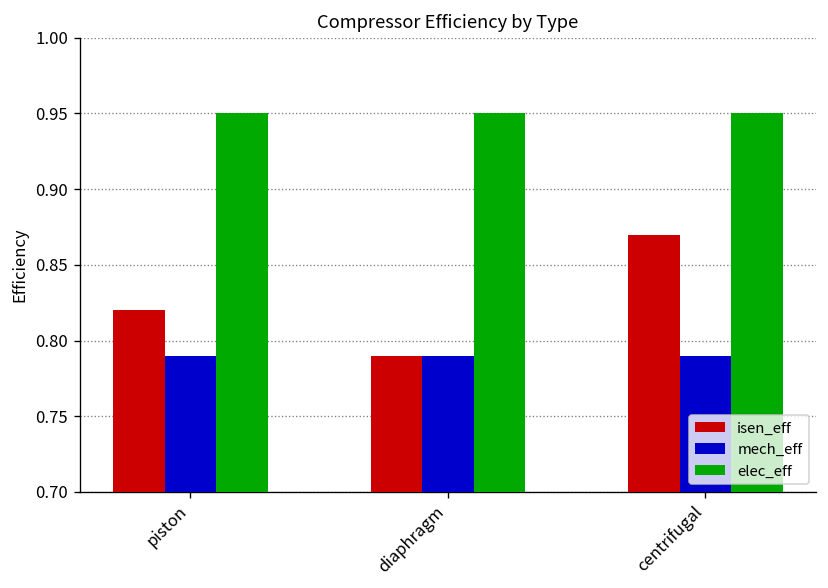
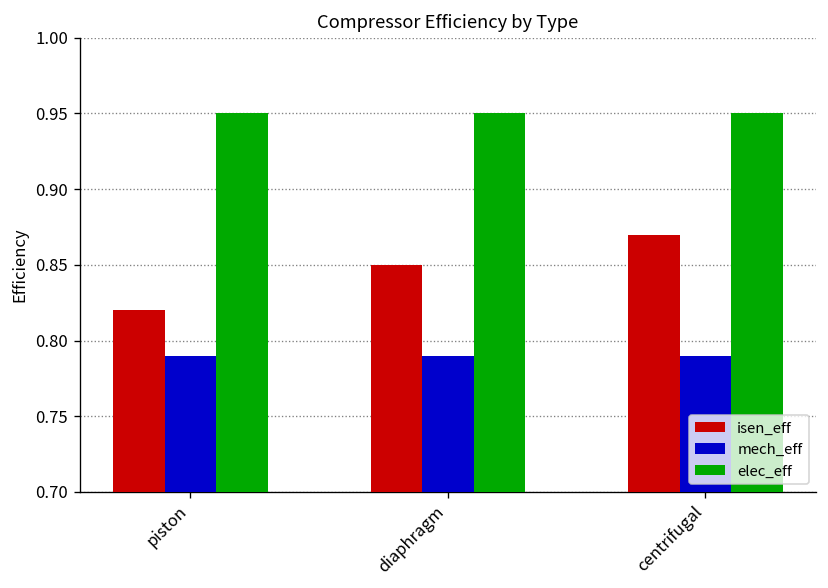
  {
    "isen_eff": {
      "piston": 0.82,
-     "diaphragm": 0.79,
+     "diaphragm": 0.85,
      "centrifugal": 0.87
    },
    "mech_eff": {
      "piston": 0.79,
      "diaphragm": 0.79,
      "centrifugal": 0.79
    },
    "elec_eff": {
      "piston": 0.95,
      "diaphragm": 0.95,
      "centrifugal": 0.95
    }
  }
